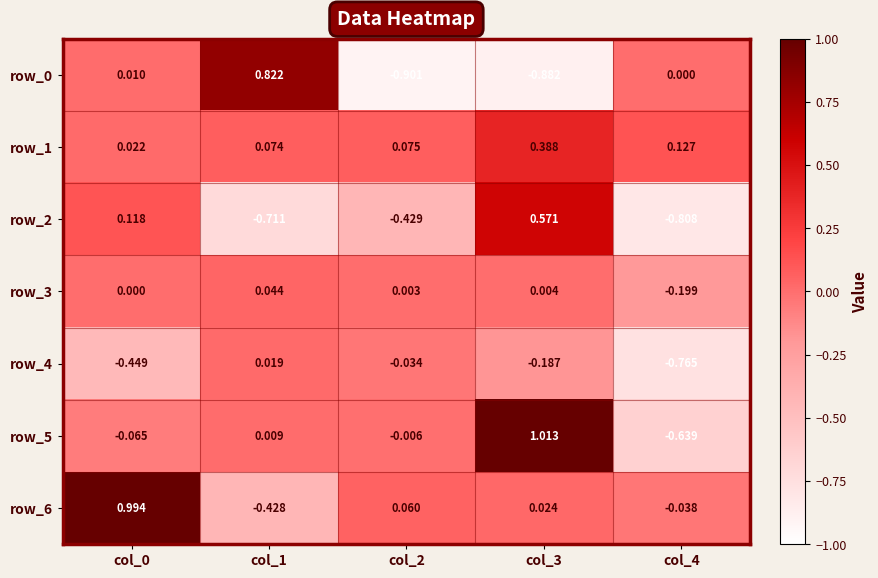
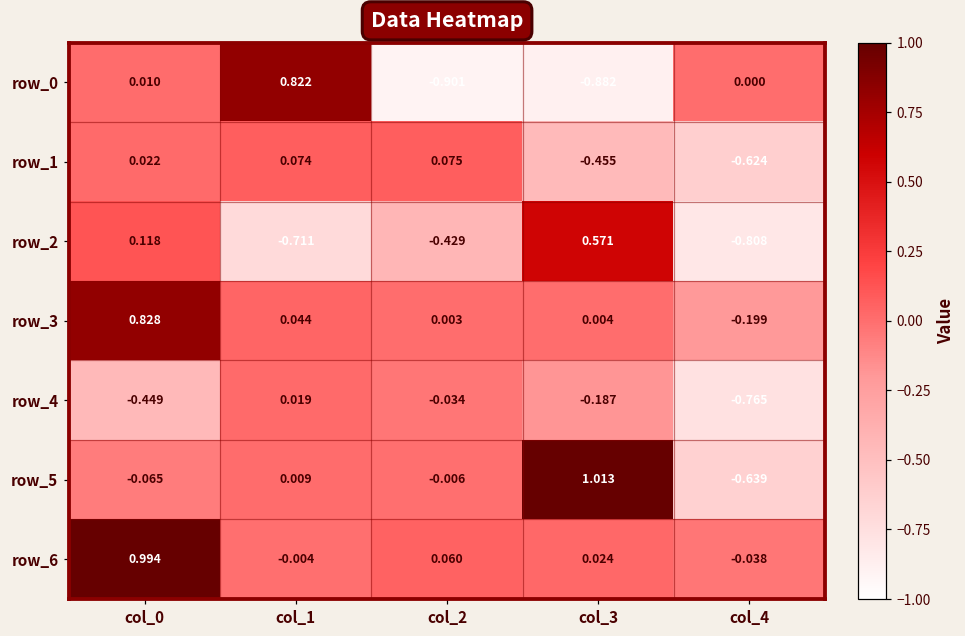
  {
    "row_0": {
      "col_0": 0.010,
      "col_1": 0.822,
      "col_4": 0.000
    },
    "row_1": {
      "col_0": 0.022,
      "col_1": 0.074,
      "col_2": 0.075,
-     "col_3": 0.388,
-     "col_4": 0.127
+     "col_3": -0.455,
+     "col_4": -0.624
    },
    "row_2": {
      "col_0": 0.118,
      "col_2": -0.429,
      "col_3": 0.571
    },
    "row_3": {
-     "col_0": 0.000,
+     "col_0": 0.828,
      "col_1": 0.044,
      "col_2": 0.003,
      "col_3": 0.004,
      "col_4": -0.199
    },
    "row_4": {
      "col_0": -0.449,
      "col_1": 0.019,
      "col_2": -0.034,
      "col_3": -0.187
    },
    "row_5": {
      "col_0": -0.065,
      "col_1": 0.009,
      "col_2": -0.006,
      "col_3": 1.013
    },
    "row_6": {
      "col_0": 0.994,
-     "col_1": -0.428,
+     "col_1": -0.004,
      "col_2": 0.060,
      "col_3": 0.024,
      "col_4": -0.038
    }
  }
